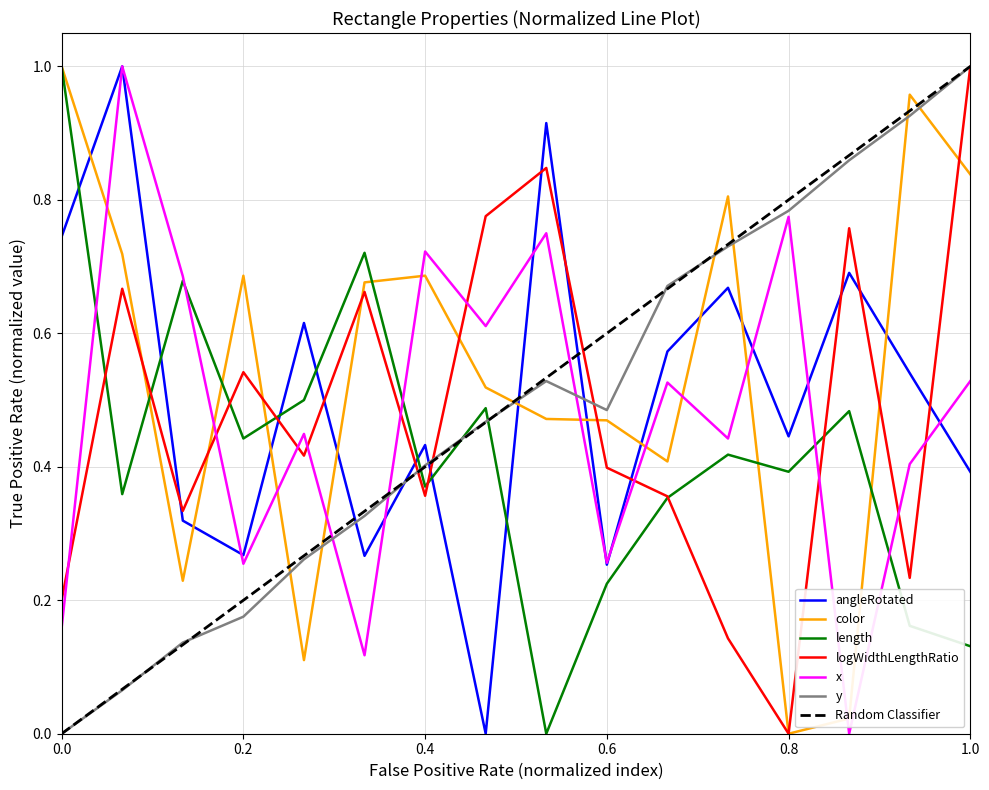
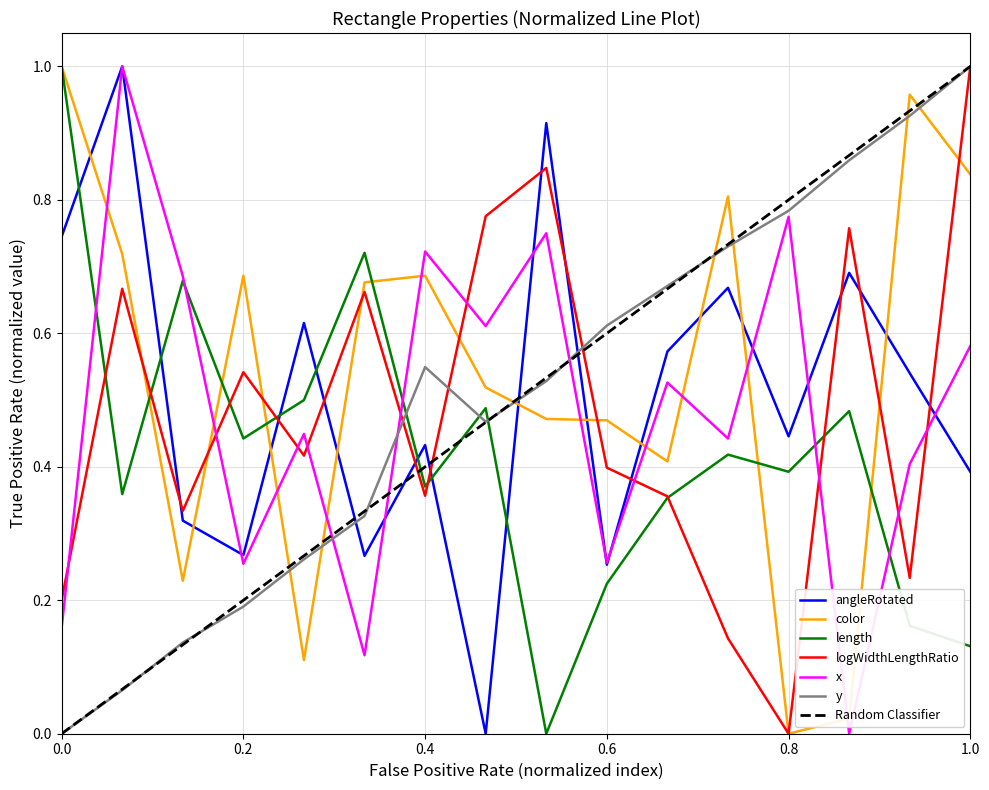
  {
    "angleRotated": {
      "0.0": 0.74,
      "0.2": 0.27,
      "0.4": 0.43,
      "0.8": 0.45,
      "1.0": 0.39
    },
    "color": {
      "0.2": 0.69,
      "0.4": 0.69,
      "0.6": 0.47,
      "1.0": 0.84
    },
    "length": {
      "0.2": 0.44,
      "0.4": 0.37,
      "0.6": 0.22,
      "0.8": 0.39,
      "1.0": 0.13
    },
    "logWidthLengthRatio": {
      "0.0": 0.20,
      "0.2": 0.54,
      "0.4": 0.36,
      "0.6": 0.40
    },
    "x": {
      "0.0": 0.16,
      "0.2": 0.25,
      "0.4": 0.72,
      "0.8": 0.77,
-     "1.0": 0.53
+     "1.0": 0.58
    },
    "y": {
-     "0.2": 0.18,
-     "0.4": 0.40,
-     "0.6": 0.49,
+     "0.2": 0.19,
+     "0.4": 0.55,
+     "0.6": 0.61,
      "0.8": 0.78
    }
  }
